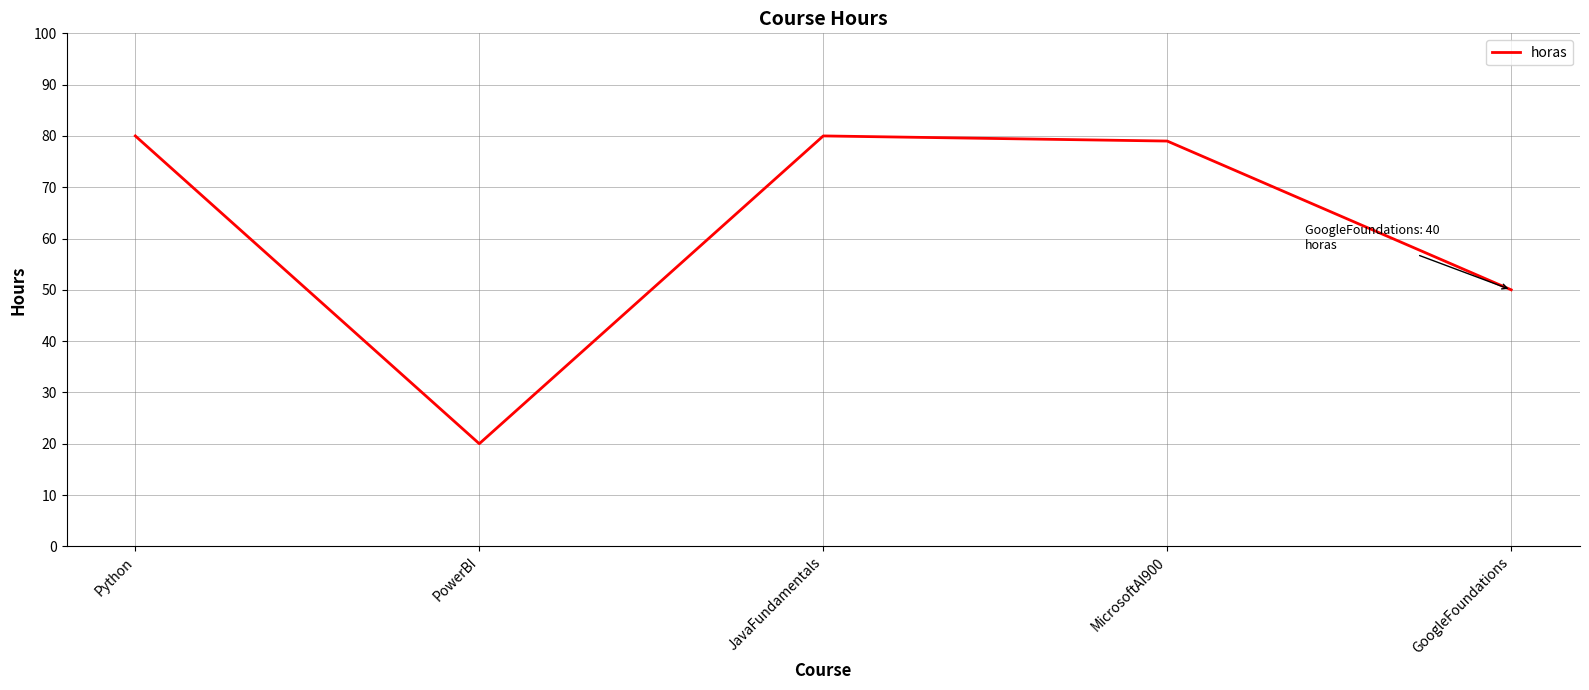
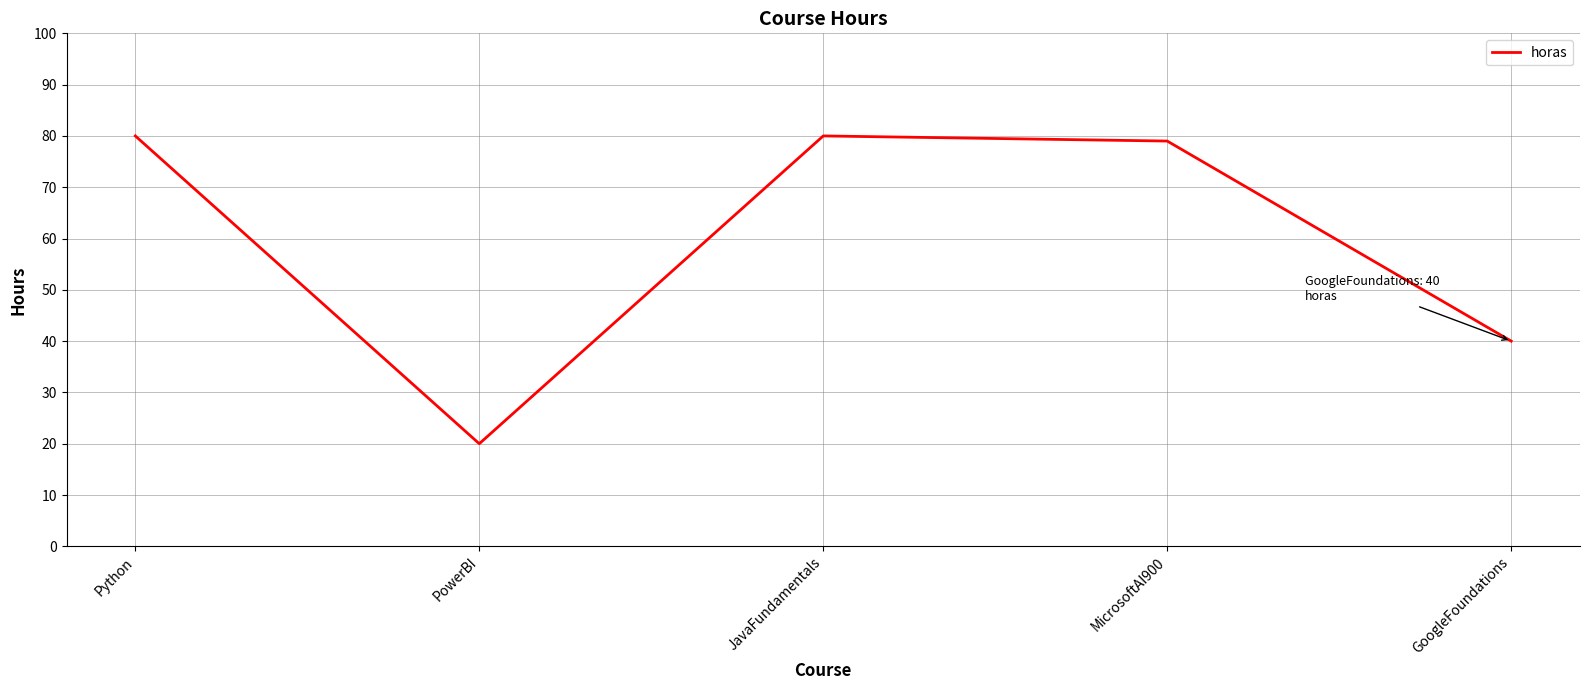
  {
    "Python": 80,
    "PowerBI": 20,
    "JavaFundamentals": 80,
    "MicrosoftAI900": 79,
-   "GoogleFoundations": 50
+   "GoogleFoundations": 40
  }
